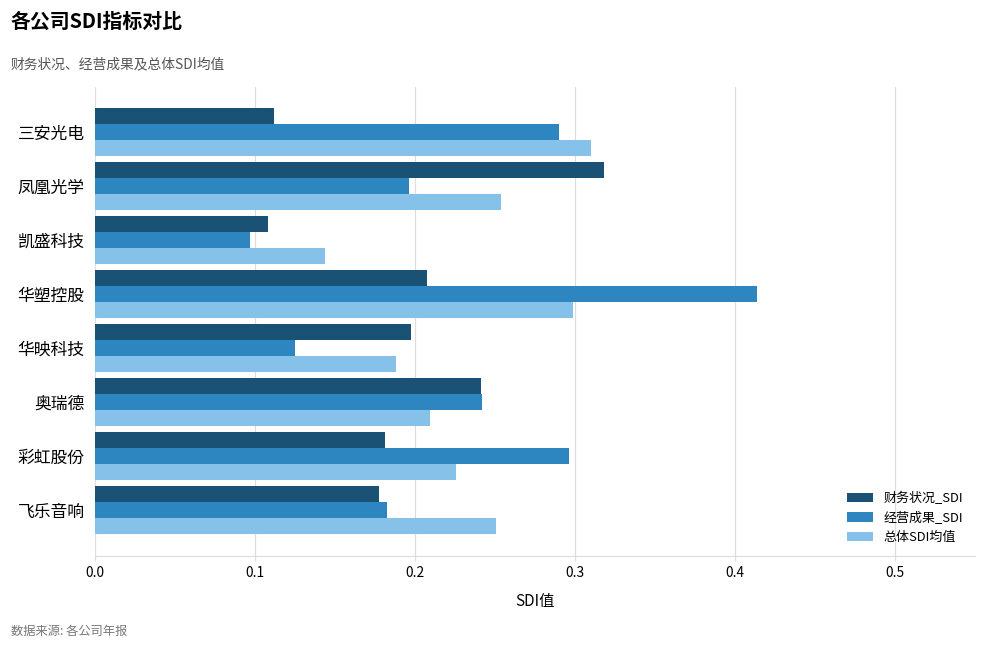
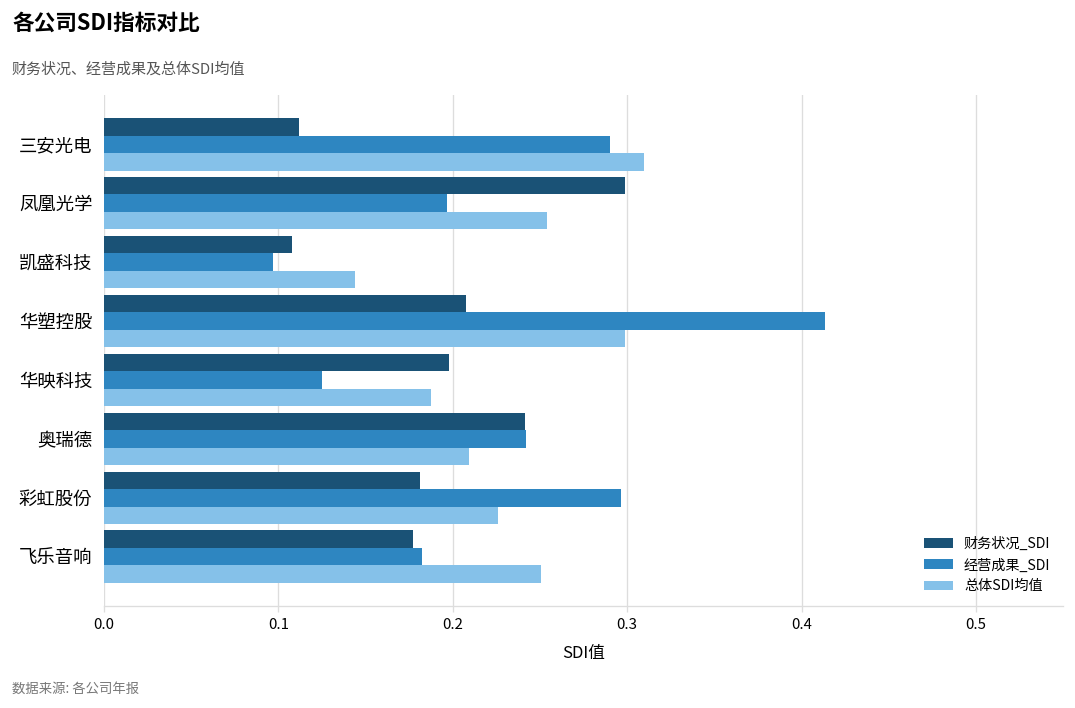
  {
    "财务状况_SDI": {
      "三安光电": 0.112,
-     "凤凰光学": 0.318,
+     "凤凰光学": 0.299,
      "凯盛科技": 0.108,
      "华塑控股": 0.207,
      "华映科技": 0.198,
      "奥瑞德": 0.241,
      "彩虹股份": 0.181,
      "飞乐音响": 0.177
    },
    "经营成果_SDI": {
      "三安光电": 0.290,
      "凤凰光学": 0.196,
      "凯盛科技": 0.097,
      "华塑控股": 0.414,
      "华映科技": 0.125,
      "奥瑞德": 0.242,
      "彩虹股份": 0.296,
      "飞乐音响": 0.182
    },
    "总体SDI均值": {
      "三安光电": 0.310,
      "凤凰光学": 0.254,
      "凯盛科技": 0.144,
      "华塑控股": 0.299,
      "华映科技": 0.188,
      "奥瑞德": 0.209,
      "彩虹股份": 0.226,
      "飞乐音响": 0.250
    }
  }
